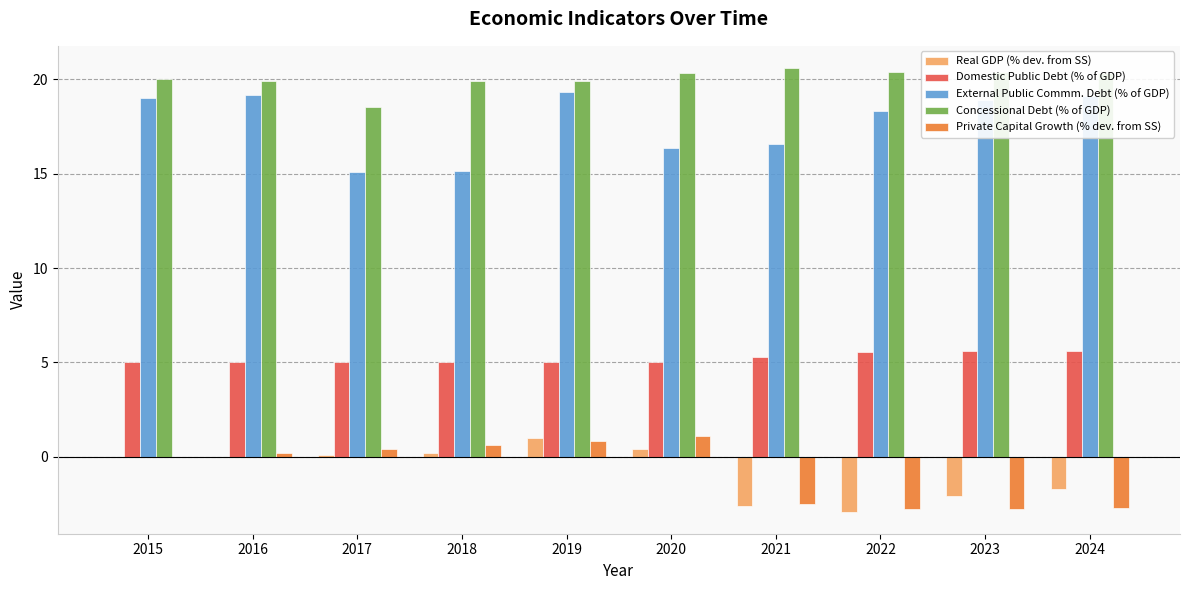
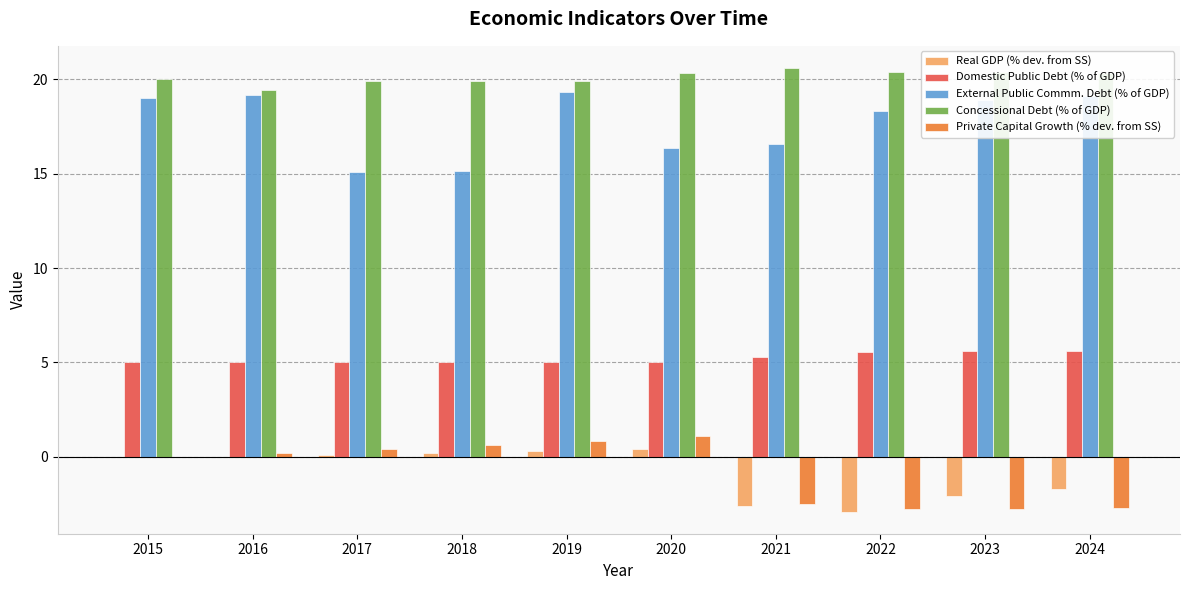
  {
    "Real GDP (% dev. from SS)": {
      "2015": 0.0,
      "2018": 0.2,
-     "2019": 1.0,
+     "2019": 0.3,
      "2020": 0.4,
      "2021": -2.6,
      "2022": -2.9,
      "2023": -2.1,
      "2024": -1.7
    },
    "External Public Commm. Debt (% of GDP)": {
      "2015": 19.0,
      "2016": 19.2,
      "2017": 15.1,
      "2018": 15.1,
      "2019": 19.3,
      "2020": 16.4,
      "2021": 16.6,
      "2022": 18.3
    },
    "Concessional Debt (% of GDP)": {
      "2015": 20.0,
-     "2016": 19.9,
-     "2017": 18.5,
+     "2016": 19.4,
+     "2017": 19.9,
      "2018": 19.9,
      "2019": 19.9,
      "2020": 20.3,
      "2021": 20.6,
      "2022": 20.4
    }
  }
